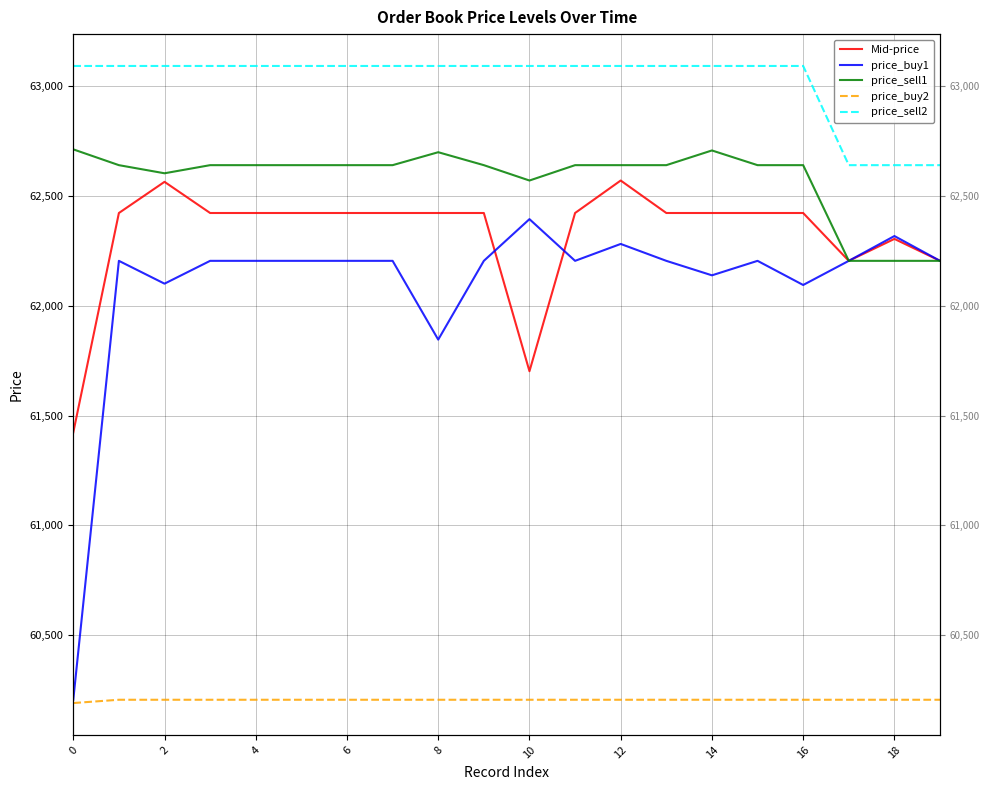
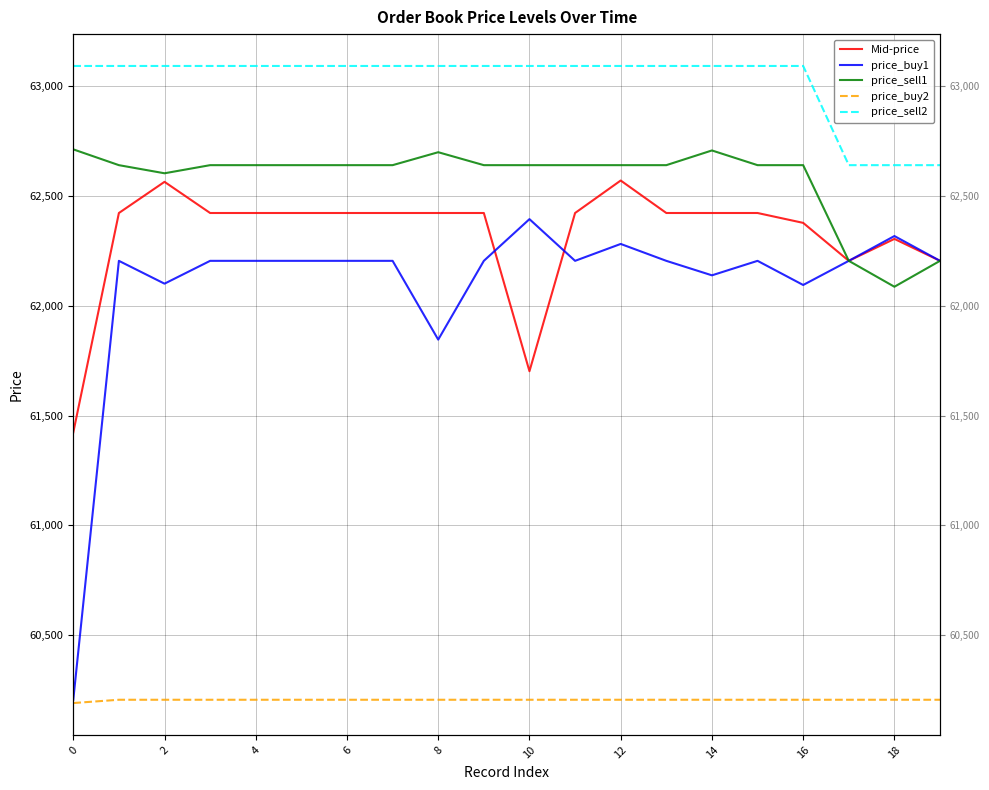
  {
    "Mid-price": {
      "0": "61,420",
      "2": "62,570",
      "4": "62,420",
      "6": "62,420",
      "8": "62,420",
      "10": "61,700",
      "12": "62,570",
      "14": "62,420",
-     "16": "62,420",
+     "16": "62,380",
      "18": "62,310"
    },
    "price_buy1": {
      "0": "60,210",
      "2": "62,100",
      "4": "62,210",
      "6": "62,210",
      "8": "61,850",
      "10": "62,400",
      "12": "62,280",
      "14": "62,140",
      "16": "62,100",
      "18": "62,320"
    },
    "price_sell1": {
      "0": "62,710",
      "2": "62,600",
      "4": "62,640",
      "6": "62,640",
      "8": "62,700",
-     "10": "62,570",
+     "10": "62,640",
      "12": "62,640",
      "14": "62,710",
      "16": "62,640",
-     "18": "62,210"
+     "18": "62,090"
    },
    "price_buy2": {
      "0": "60,190",
      "2": "60,210",
      "4": "60,210",
      "6": "60,210",
      "8": "60,210",
      "10": "60,210",
      "12": "60,210",
      "14": "60,210",
      "16": "60,210",
      "18": "60,210"
    },
    "price_sell2": {
      "0": "63,090",
      "2": "63,090",
      "4": "63,090",
      "6": "63,090",
      "8": "63,090",
      "10": "63,090",
      "12": "63,090",
      "14": "63,090",
      "16": "63,090",
      "18": "62,640"
    }
  }
